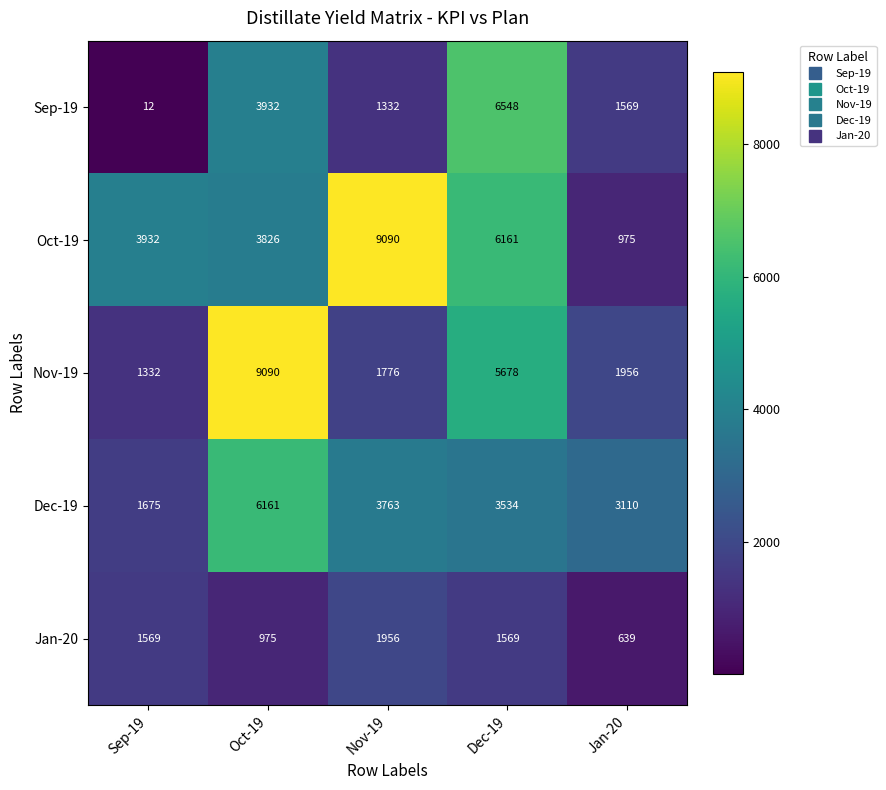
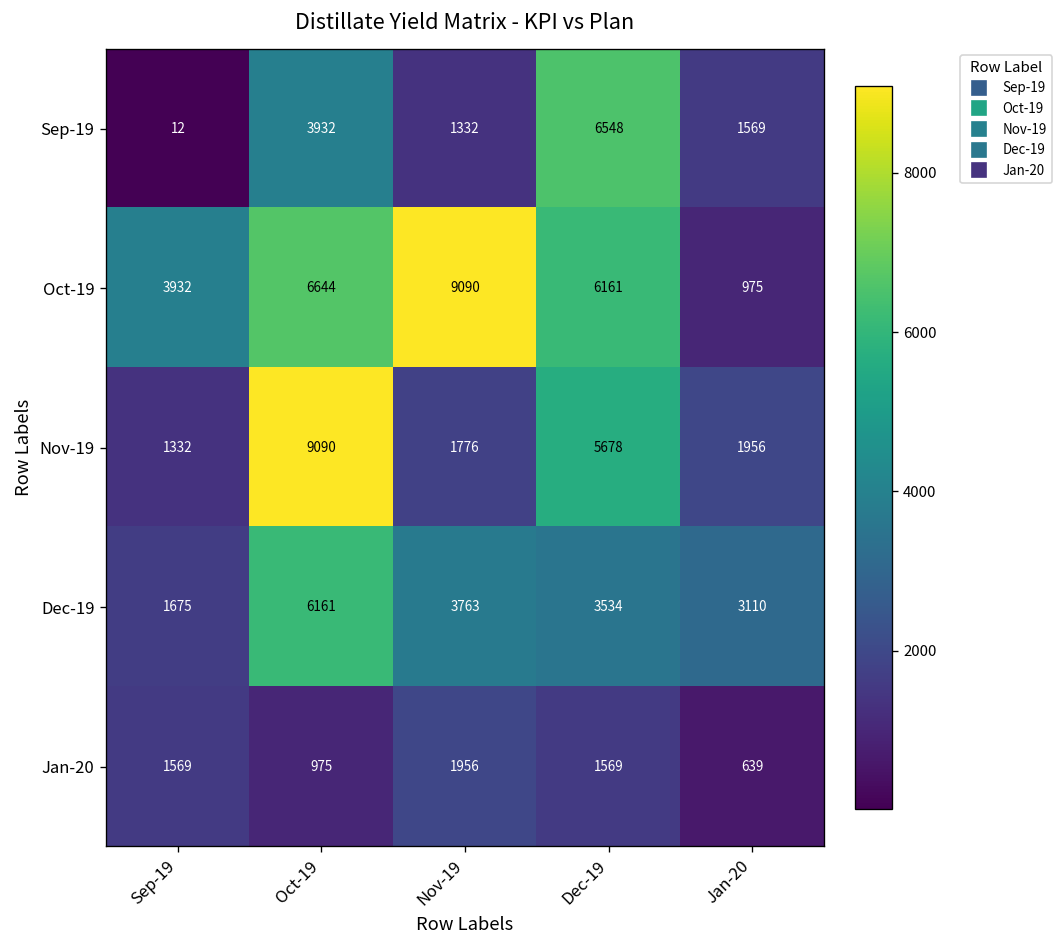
  {
    "Sep-19": {
      "Sep-19": 12,
      "Oct-19": 3932,
      "Nov-19": 1332,
      "Dec-19": 6548,
      "Jan-20": 1569
    },
    "Oct-19": {
      "Sep-19": 3932,
-     "Oct-19": 3826,
+     "Oct-19": 6644,
      "Nov-19": 9090,
      "Dec-19": 6161,
      "Jan-20": 975
    },
    "Nov-19": {
      "Sep-19": 1332,
      "Oct-19": 9090,
      "Nov-19": 1776,
      "Dec-19": 5678,
      "Jan-20": 1956
    },
    "Dec-19": {
      "Sep-19": 1675,
      "Oct-19": 6161,
      "Nov-19": 3763,
      "Dec-19": 3534,
      "Jan-20": 3110
    },
    "Jan-20": {
      "Sep-19": 1569,
      "Oct-19": 975,
      "Nov-19": 1956,
      "Dec-19": 1569,
      "Jan-20": 639
    }
  }
